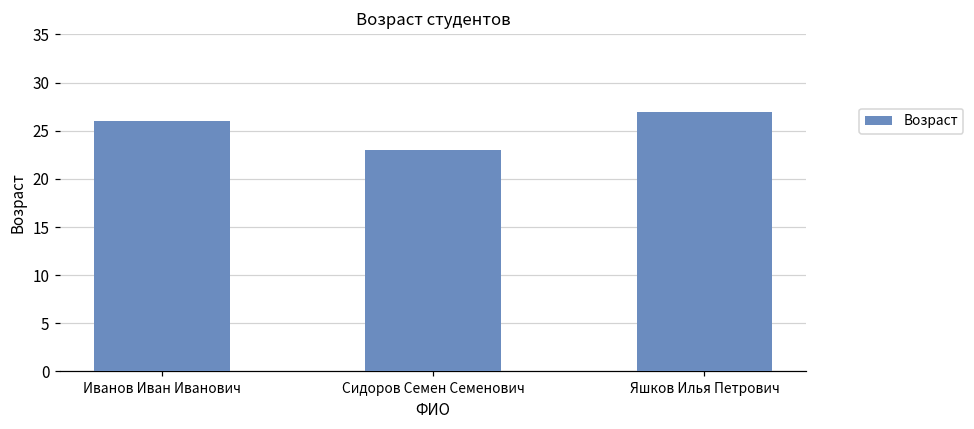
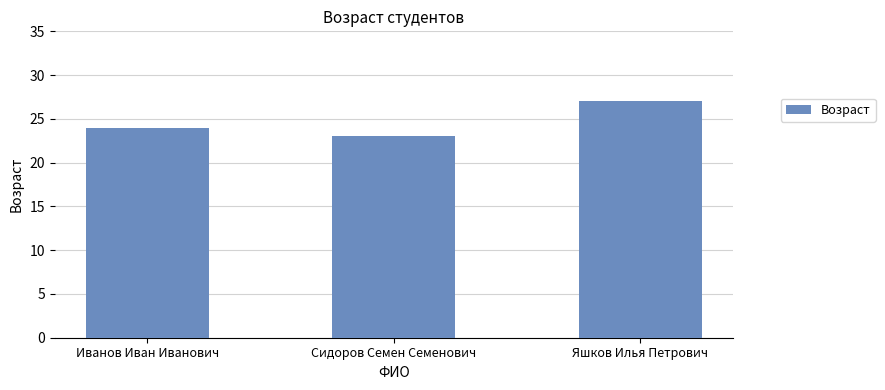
  {
-   "Иванов Иван Иванович": 26,
+   "Иванов Иван Иванович": 24,
    "Сидоров Семен Семенович": 23,
    "Яшков Илья Петрович": 27
  }
